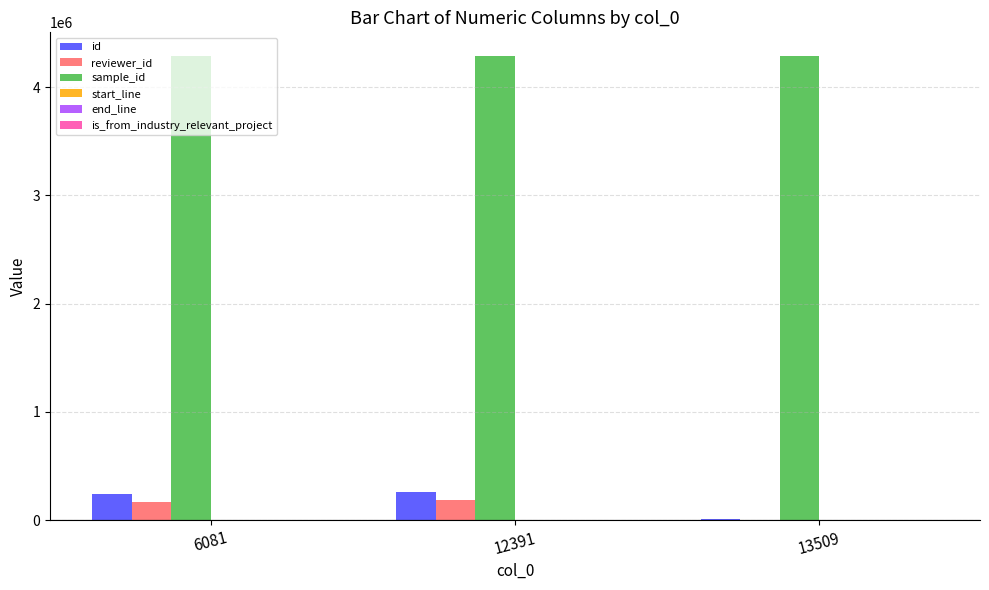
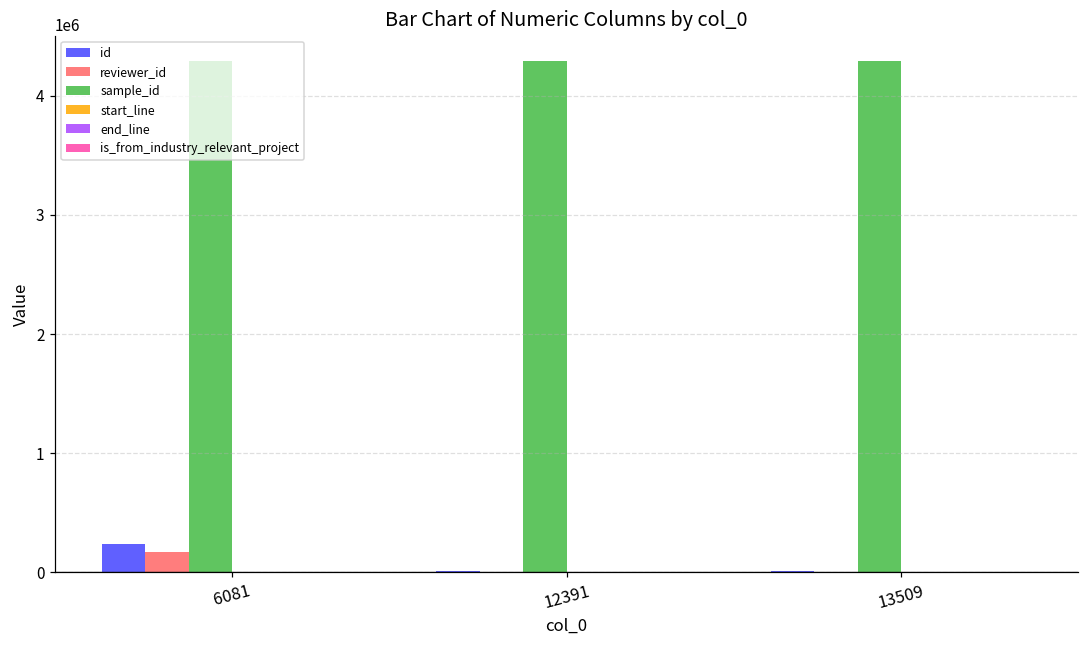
  {
    "id": {
      "6081": 240000,
-     "12391": 260000
+     "12391": 10000
    },
    "reviewer_id": {
      "6081": 170000,
-     "12391": 190000
+     "12391": 0
    },
    "sample_id": {
      "12391": 4290000,
      "13509": 4290000
    }
  }
